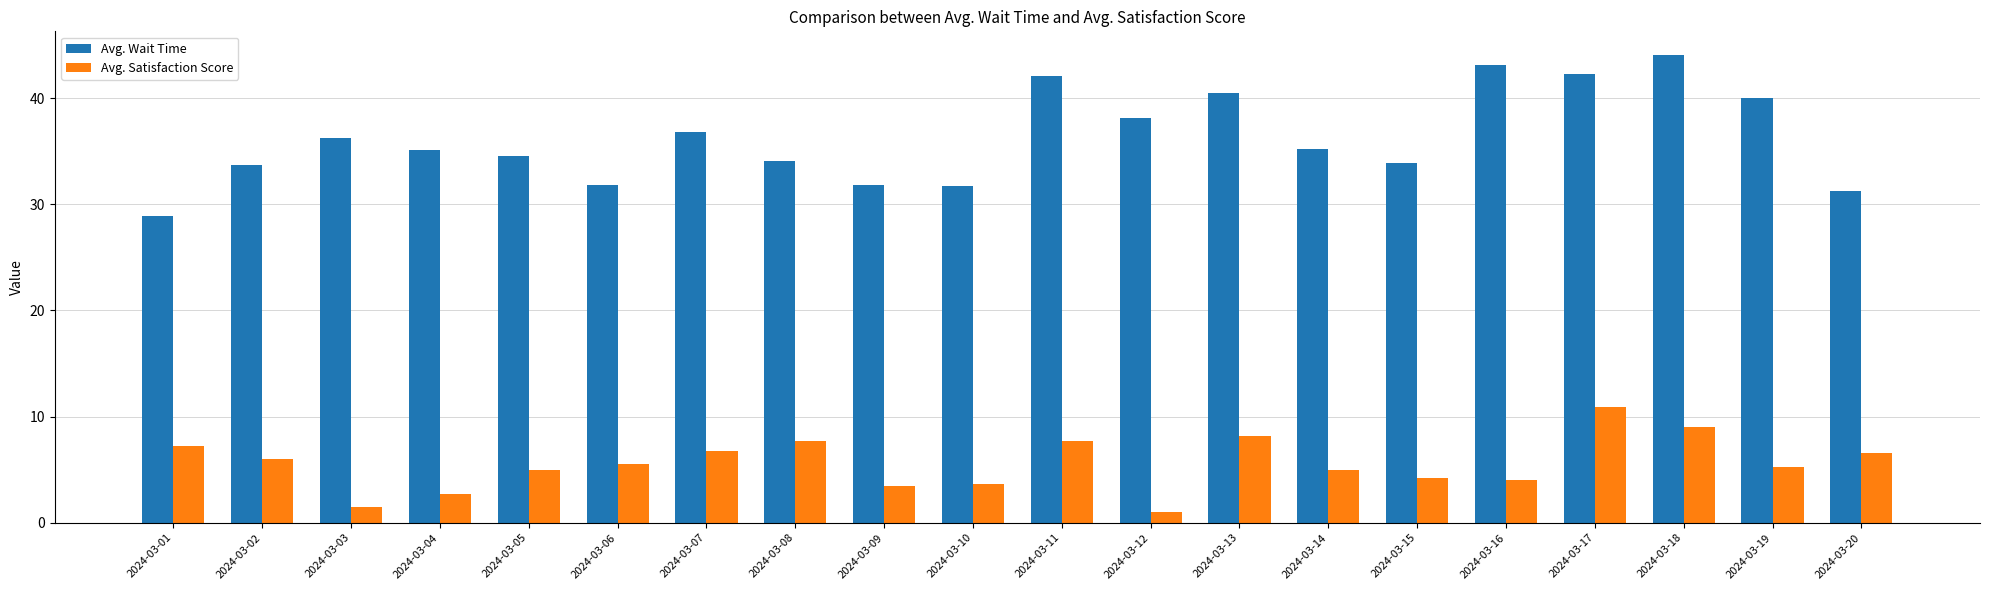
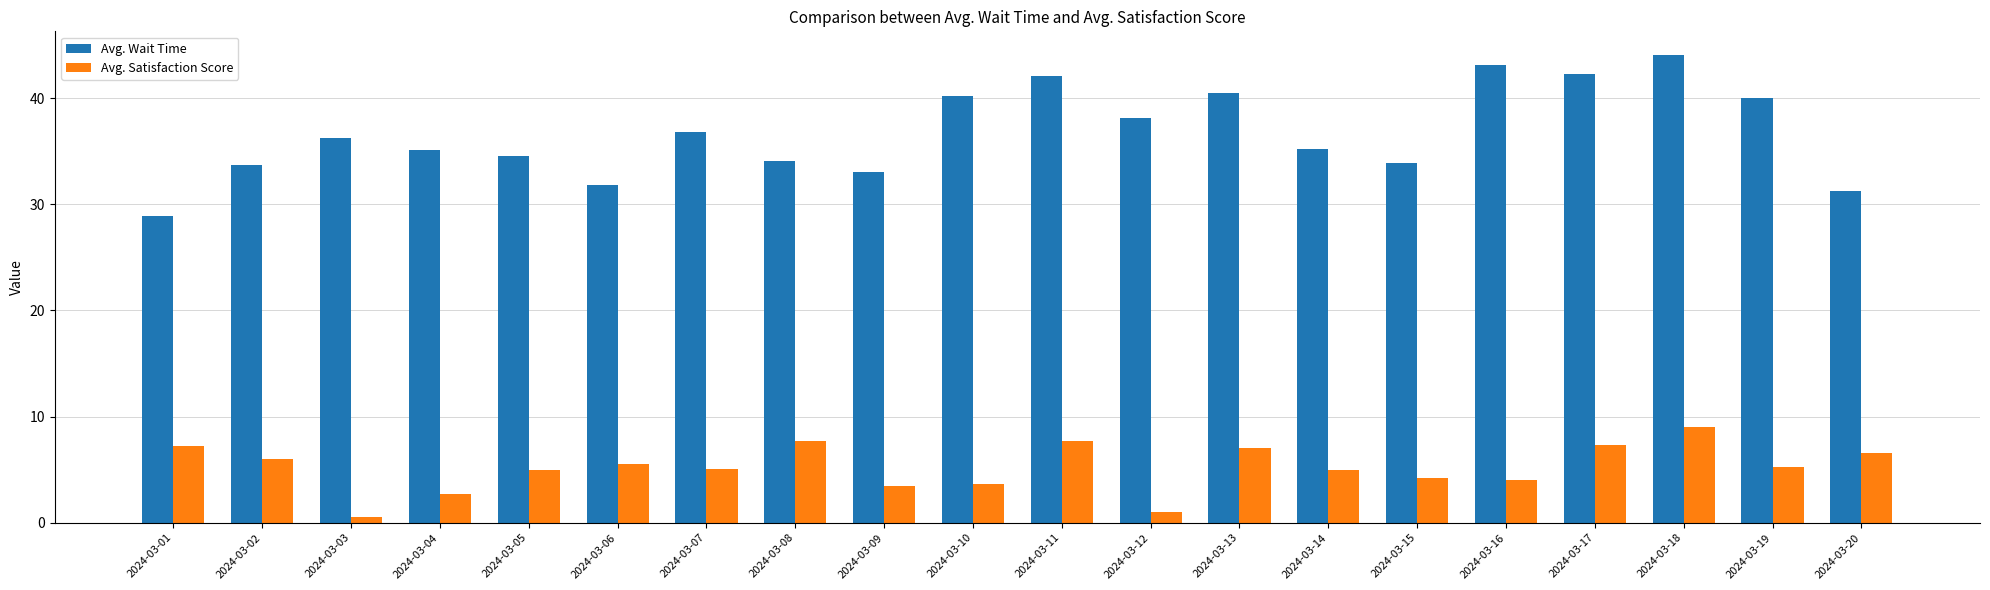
  {
    "Avg. Wait Time": {
      "2024-03-01": 28.9,
      "2024-03-02": 33.7,
      "2024-03-03": 36.3,
      "2024-03-04": 35.1,
      "2024-03-05": 34.5,
      "2024-03-06": 31.8,
      "2024-03-07": 36.8,
      "2024-03-08": 34.1,
-     "2024-03-09": 31.8,
-     "2024-03-10": 31.7,
+     "2024-03-09": 33.0,
+     "2024-03-10": 40.2,
      "2024-03-11": 42.1,
      "2024-03-12": 38.2,
      "2024-03-13": 40.5,
      "2024-03-14": 35.2,
      "2024-03-15": 33.9,
      "2024-03-16": 43.2,
      "2024-03-17": 42.3,
      "2024-03-18": 44.1,
      "2024-03-19": 40.0,
      "2024-03-20": 31.3
    },
    "Avg. Satisfaction Score": {
      "2024-03-01": 7.2,
      "2024-03-02": 6.0,
-     "2024-03-03": 1.5,
+     "2024-03-03": 0.5,
      "2024-03-04": 2.8,
      "2024-03-05": 5.0,
      "2024-03-06": 5.5,
-     "2024-03-07": 6.7,
+     "2024-03-07": 5.1,
      "2024-03-08": 7.7,
      "2024-03-09": 3.5,
      "2024-03-10": 3.7,
      "2024-03-11": 7.7,
      "2024-03-12": 1.0,
-     "2024-03-13": 8.2,
+     "2024-03-13": 7.0,
      "2024-03-14": 5.0,
      "2024-03-15": 4.3,
      "2024-03-16": 4.0,
-     "2024-03-17": 10.9,
+     "2024-03-17": 7.3,
      "2024-03-18": 9.0,
      "2024-03-19": 5.3,
      "2024-03-20": 6.6
    }
  }
